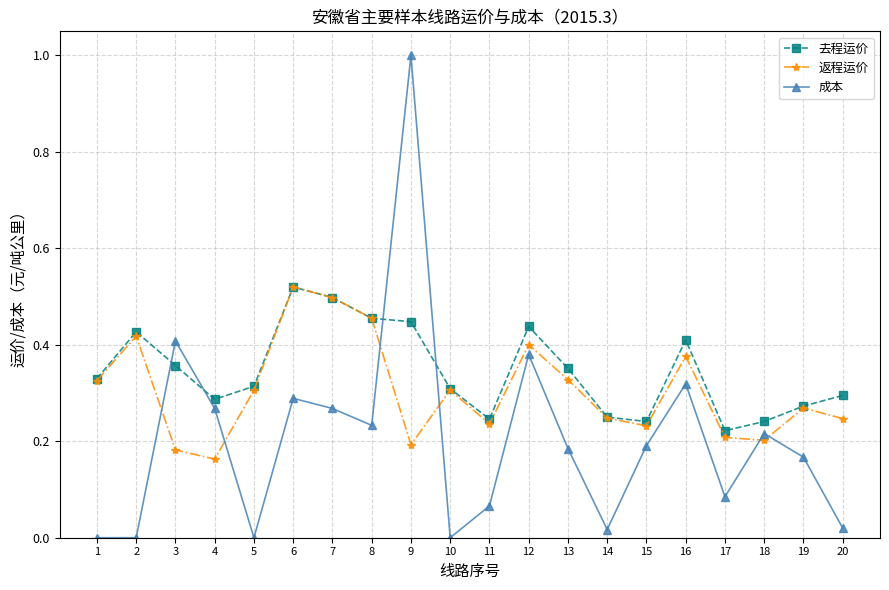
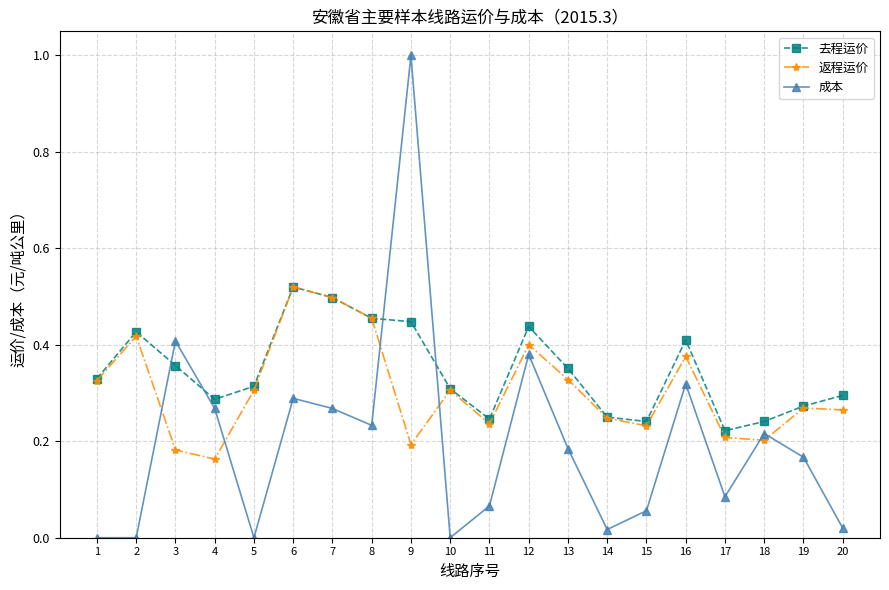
  {
    "去程运价": {
      "2": 0.43,
      "3": 0.36,
      "4": 0.29,
      "5": 0.31,
      "9": 0.45,
      "11": 0.25,
      "12": 0.44,
      "13": 0.35,
      "15": 0.24,
      "16": 0.41,
      "17": 0.22,
      "18": 0.24,
      "20": 0.30
    },
    "返程运价": {
      "2": 0.42,
      "3": 0.18,
      "4": 0.16,
      "5": 0.31,
      "9": 0.19,
      "11": 0.24,
      "12": 0.40,
      "13": 0.33,
      "15": 0.23,
      "16": 0.38,
      "17": 0.21,
      "18": 0.20,
-     "20": 0.25
+     "20": 0.27
    },
    "成本": {
      "1": 0.00,
      "2": 0.00,
      "3": 0.41,
      "4": 0.27,
      "5": 0.00,
      "6": 0.29,
      "7": 0.27,
      "8": 0.23,
      "9": 1.00,
      "10": 0.00,
      "11": 0.07,
      "12": 0.38,
      "13": 0.19,
      "14": 0.02,
-     "15": 0.19,
+     "15": 0.06,
      "16": 0.32,
      "17": 0.09,
      "18": 0.22,
      "19": 0.17,
      "20": 0.02
    }
  }
